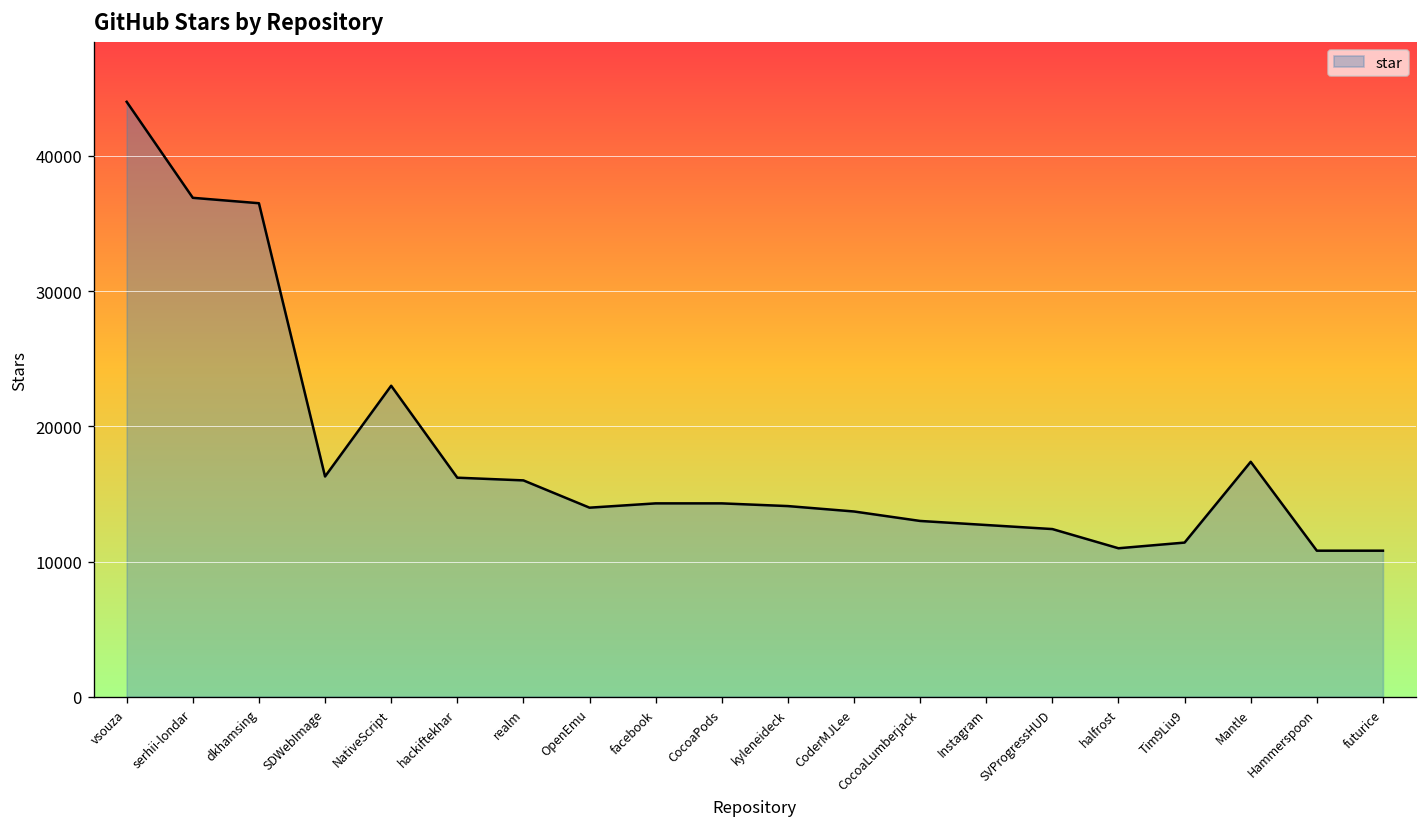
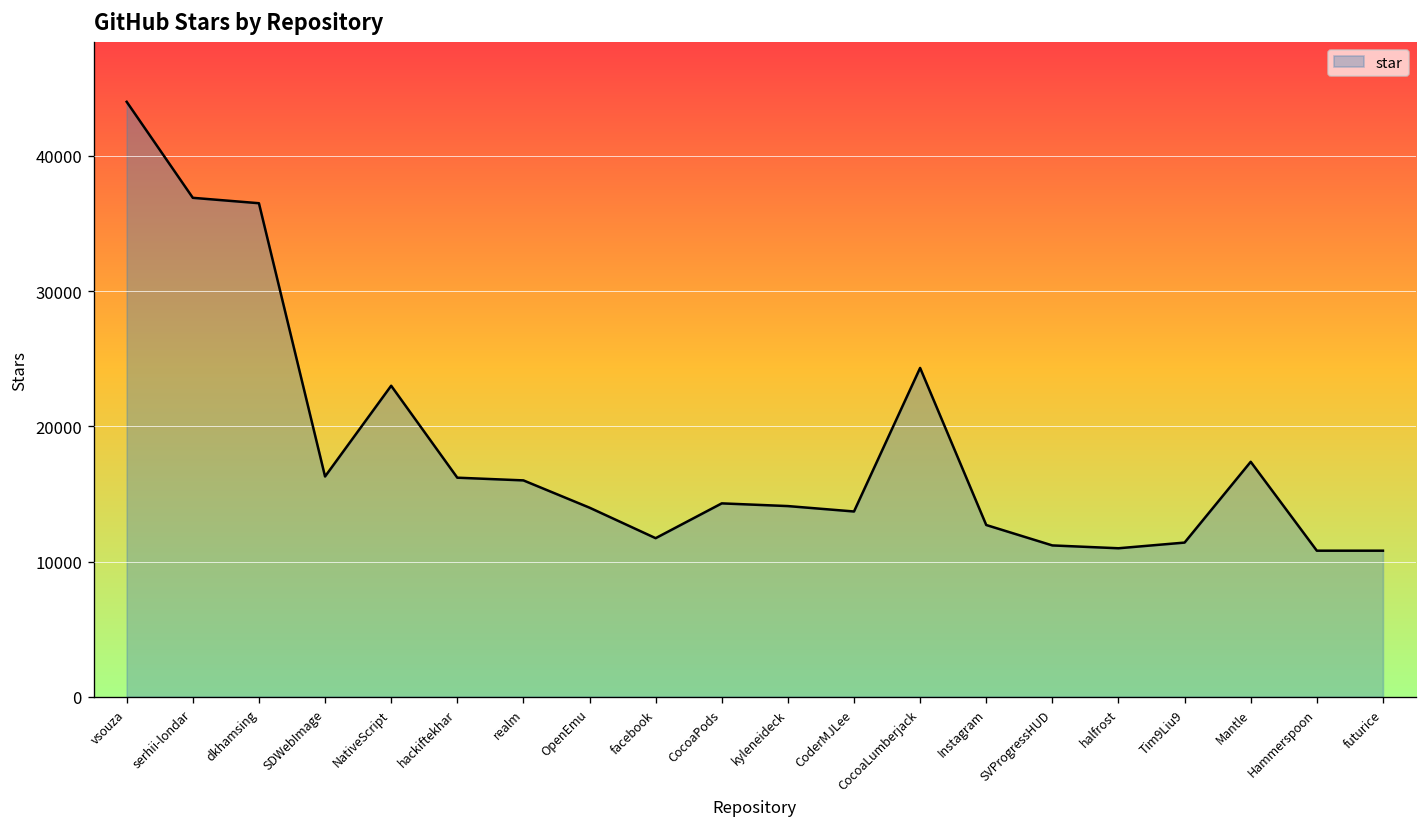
  {
    "vsouza": 44000,
    "serhii-londar": 36900,
    "dkhamsing": 36500,
    "SDWebImage": 16300,
    "NativeScript": 23000,
    "hackiftekhar": 16200,
    "realm": 16000,
    "OpenEmu": 14000,
-   "facebook": 14300,
+   "facebook": 11700,
    "CocoaPods": 14300,
    "kyleneideck": 14100,
    "CoderMJLee": 13700,
-   "CocoaLumberjack": 13000,
+   "CocoaLumberjack": 24300,
    "Instagram": 12700,
-   "SVProgressHUD": 12400,
+   "SVProgressHUD": 11200,
    "halfrost": 11000,
    "Tim9Liu9": 11400,
    "Mantle": 17400,
    "Hammerspoon": 10800,
    "futurice": 10800
  }
